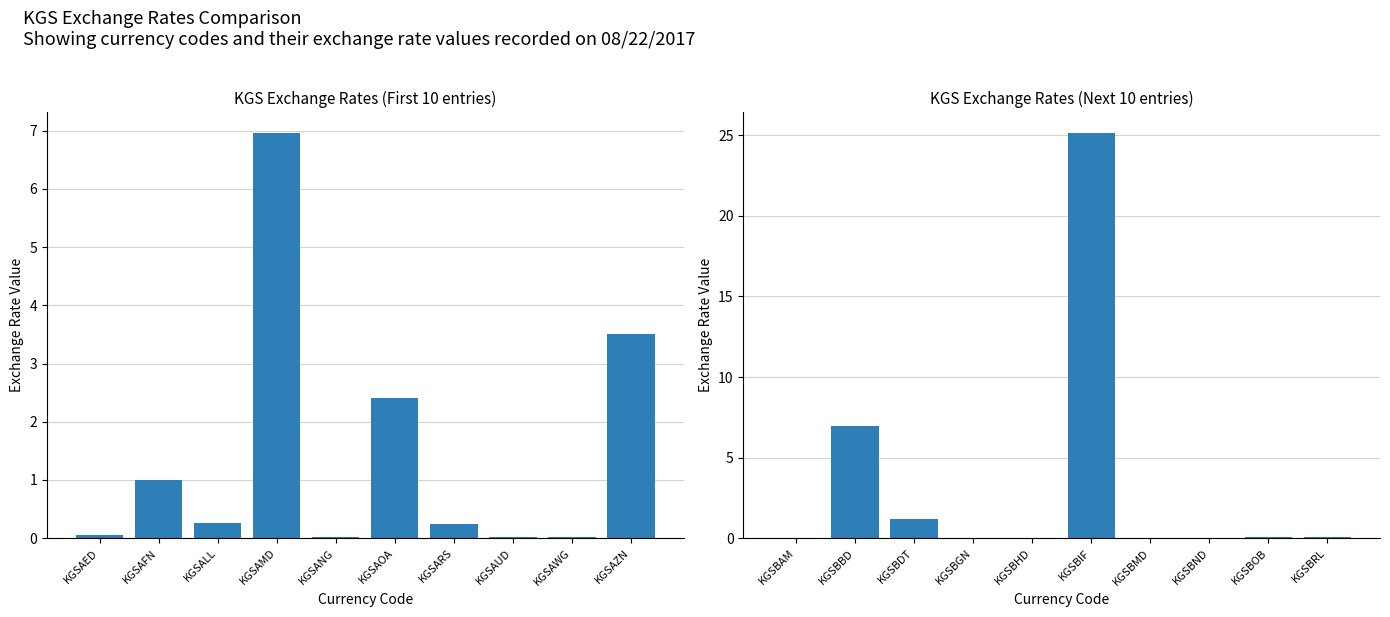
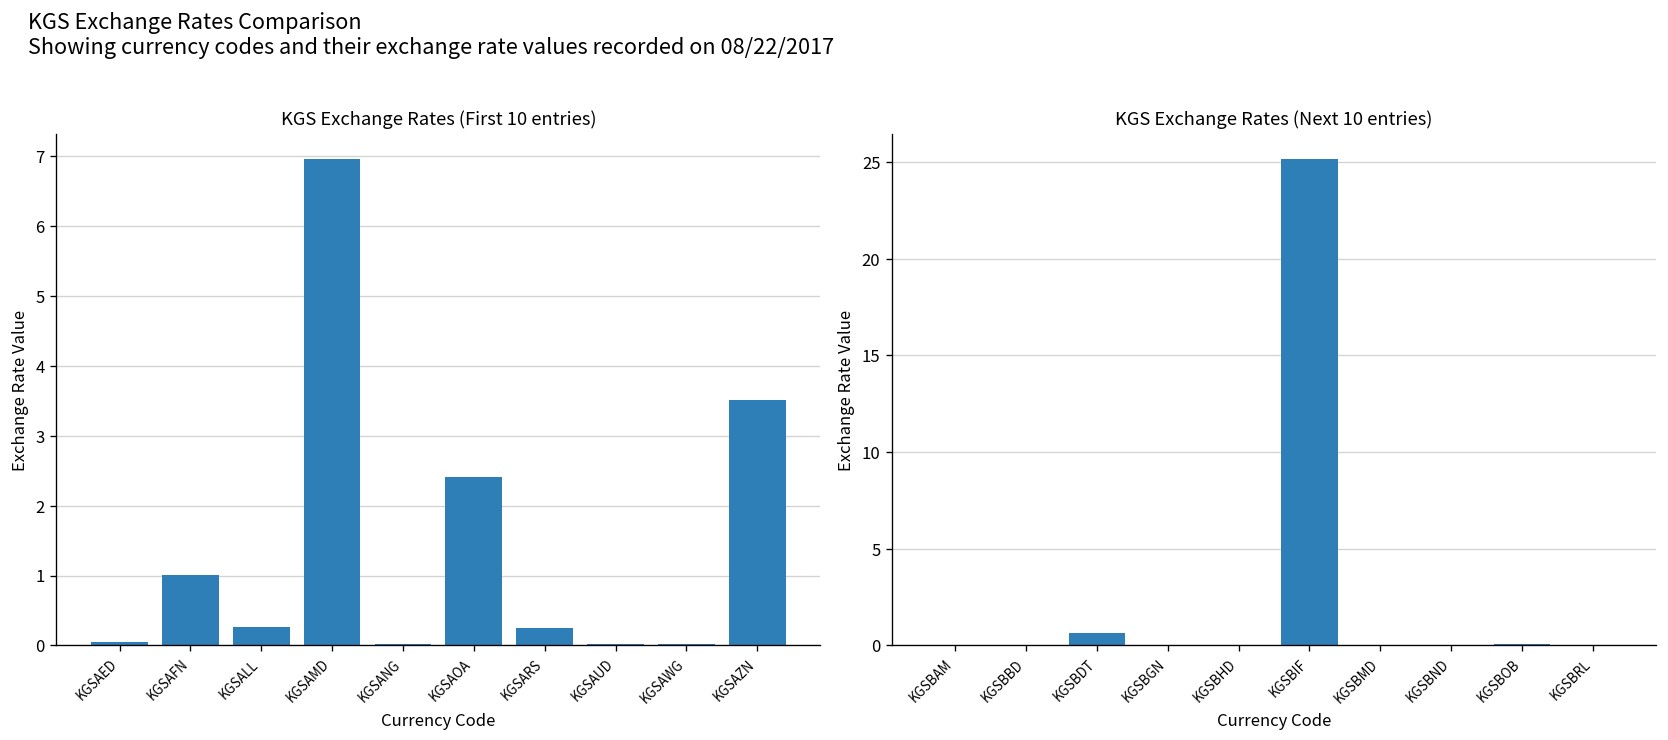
  {
    "KGS Exchange Rates (First 10 entries)": {
      "KGSAED": 0.1,
      "KGSAFN": 1.0,
      "KGSALL": 0.3,
      "KGSAMD": 7.0,
      "KGSAOA": 2.4,
      "KGSARS": 0.3,
      "KGSAZN": 3.5
    },
    "KGS Exchange Rates (Next 10 entries)": {
-     "KGSBBD": 7.0,
-     "KGSBDT": 1.2,
+     "KGSBBD": 0.0,
+     "KGSBDT": 0.6,
      "KGSBIF": 25.2
    }
  }
